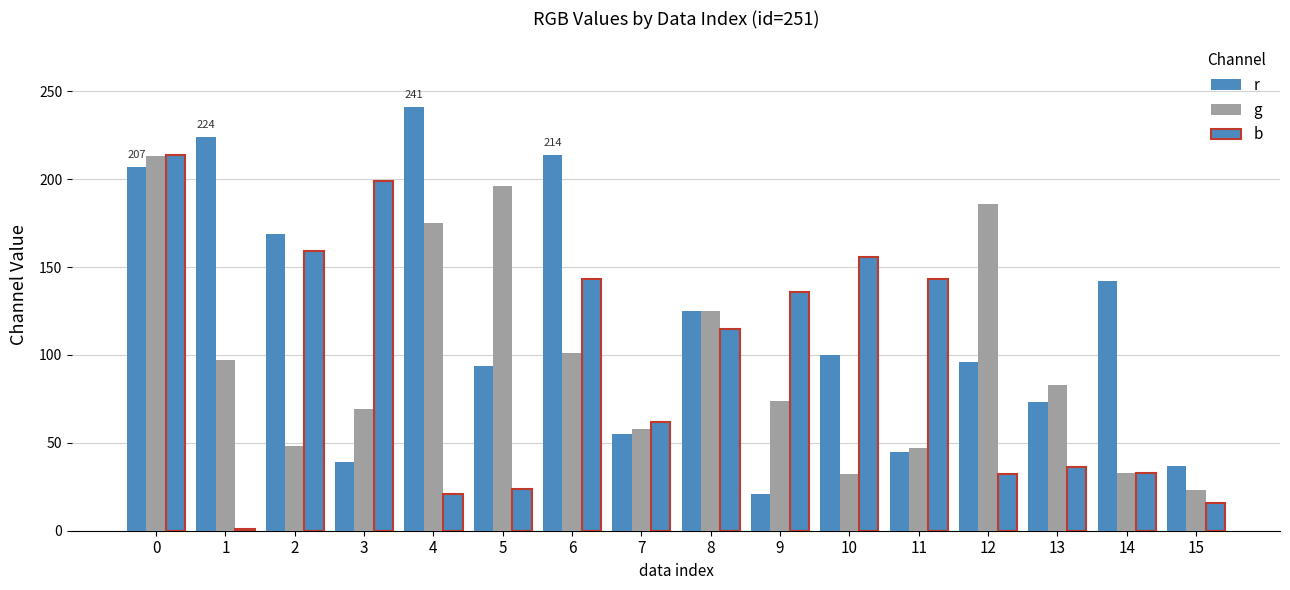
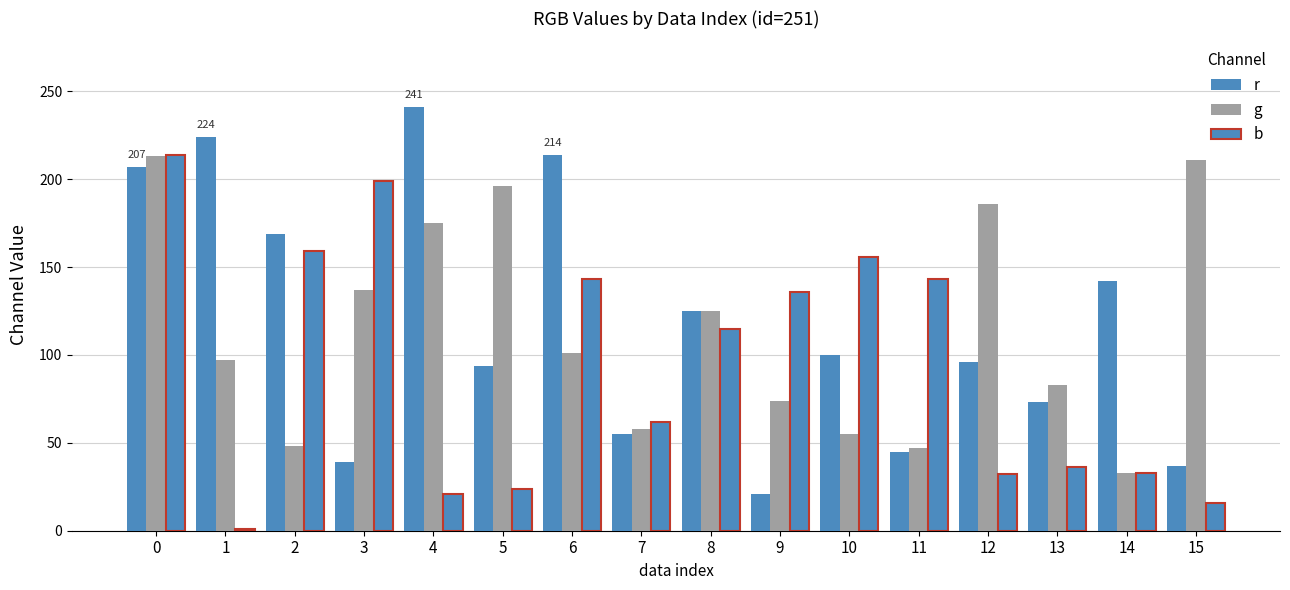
  {
    "g": {
      "0": 213,
      "1": 97,
      "2": 48,
-     "3": 69,
+     "3": 137,
      "4": 175,
      "5": 196,
      "6": 101,
      "7": 58,
      "8": 125,
      "9": 74,
-     "10": 32,
+     "10": 55,
      "11": 47,
      "12": 186,
      "13": 83,
      "14": 33,
-     "15": 23
+     "15": 211
    }
  }
